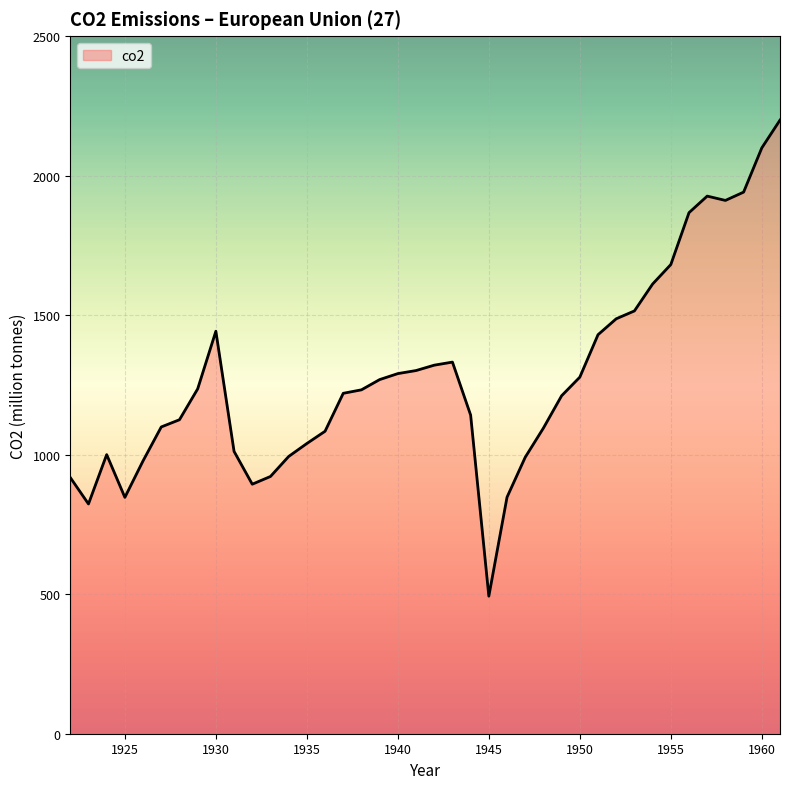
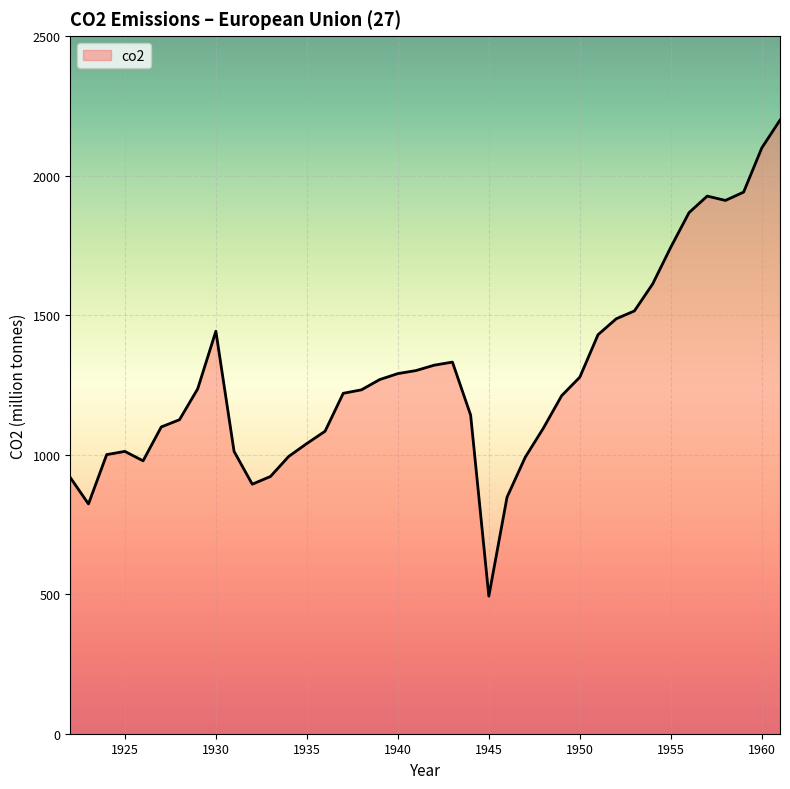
  {
-   "1925": 850,
+   "1925": 1010,
    "1930": 1440,
    "1935": 1040,
    "1940": 1290,
    "1945": 490,
    "1950": 1280,
-   "1955": 1680,
+   "1955": 1740,
    "1960": 2100
  }
